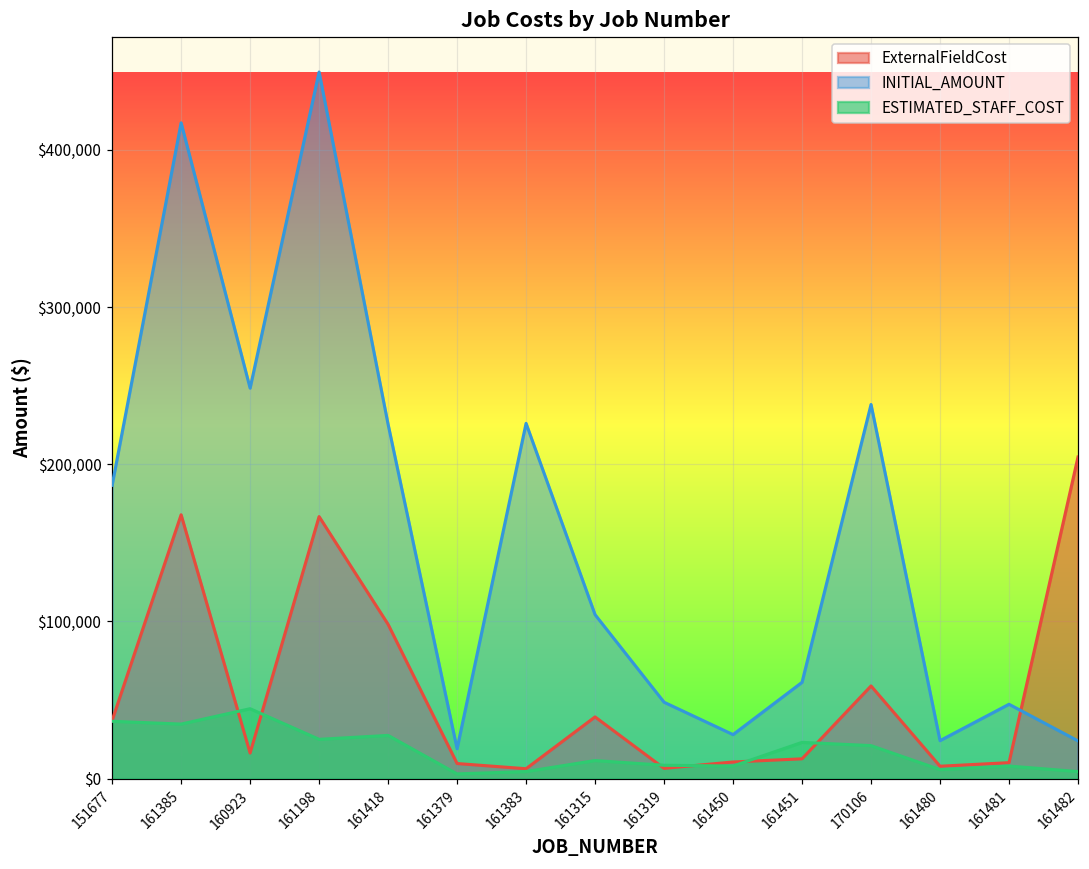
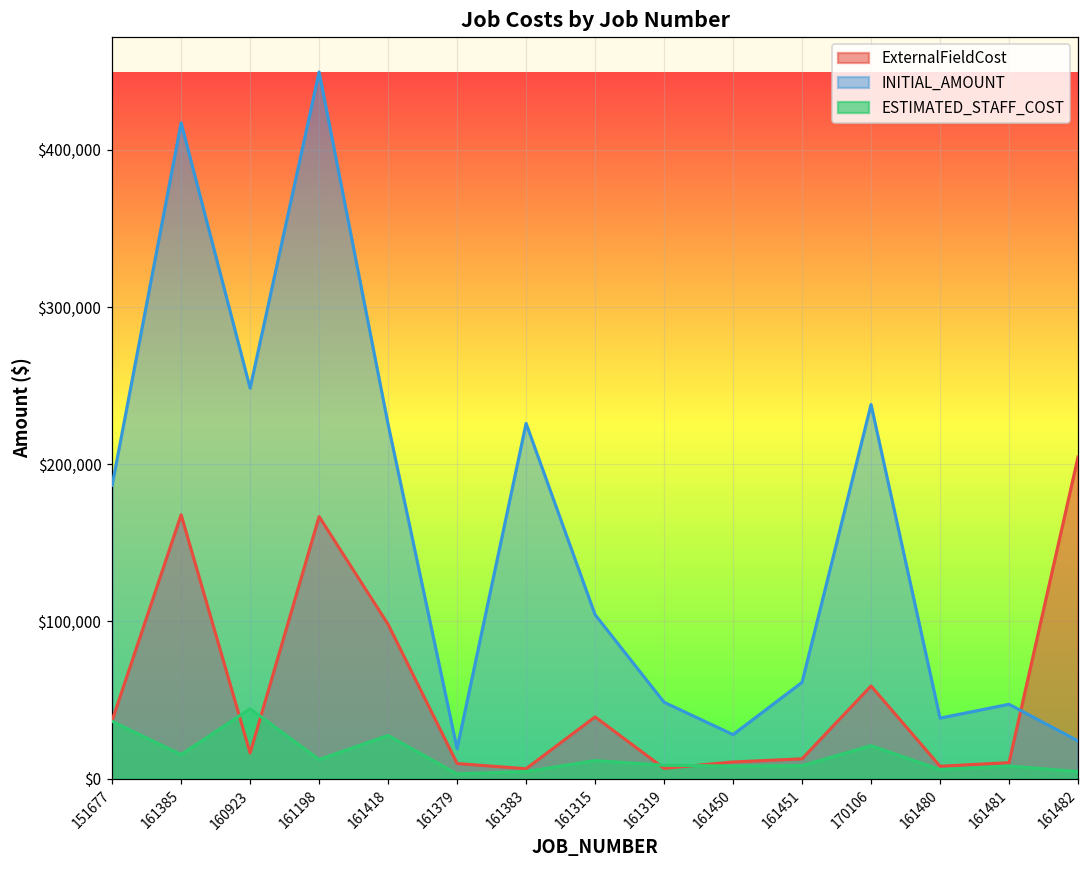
  {
    "ExternalFieldCost": {
      "161385": "$168,000",
      "160923": "$16,000",
      "161198": "$167,000",
      "161418": "$98,000",
      "161379": "$10,000",
      "161383": "$6,000",
      "161315": "$39,000",
      "161319": "$7,000",
      "161450": "$11,000",
      "161451": "$13,000",
      "170106": "$59,000",
      "161480": "$8,000",
      "161481": "$10,000",
      "161482": "$205,000"
    },
    "INITIAL_AMOUNT": {
      "151677": "$187,000",
      "161385": "$417,000",
      "160923": "$248,000",
      "161198": "$450,000",
      "161418": "$225,000",
      "161379": "$19,000",
      "161383": "$226,000",
      "161315": "$104,000",
      "161319": "$49,000",
      "161450": "$28,000",
      "161451": "$61,000",
      "170106": "$238,000",
-     "161480": "$24,000",
+     "161480": "$39,000",
      "161481": "$47,000",
      "161482": "$24,000"
    },
    "ESTIMATED_STAFF_COST": {
-     "161385": "$35,000",
+     "161385": "$15,000",
      "160923": "$44,000",
-     "161198": "$25,000",
+     "161198": "$12,000",
      "161418": "$28,000",
      "161379": "$3,000",
      "161383": "$5,000",
      "161315": "$12,000",
      "161319": "$9,000",
      "161450": "$8,000",
-     "161451": "$23,000",
+     "161451": "$8,000",
      "170106": "$21,000",
      "161480": "$6,000",
      "161481": "$8,000",
      "161482": "$5,000"
    }
  }
